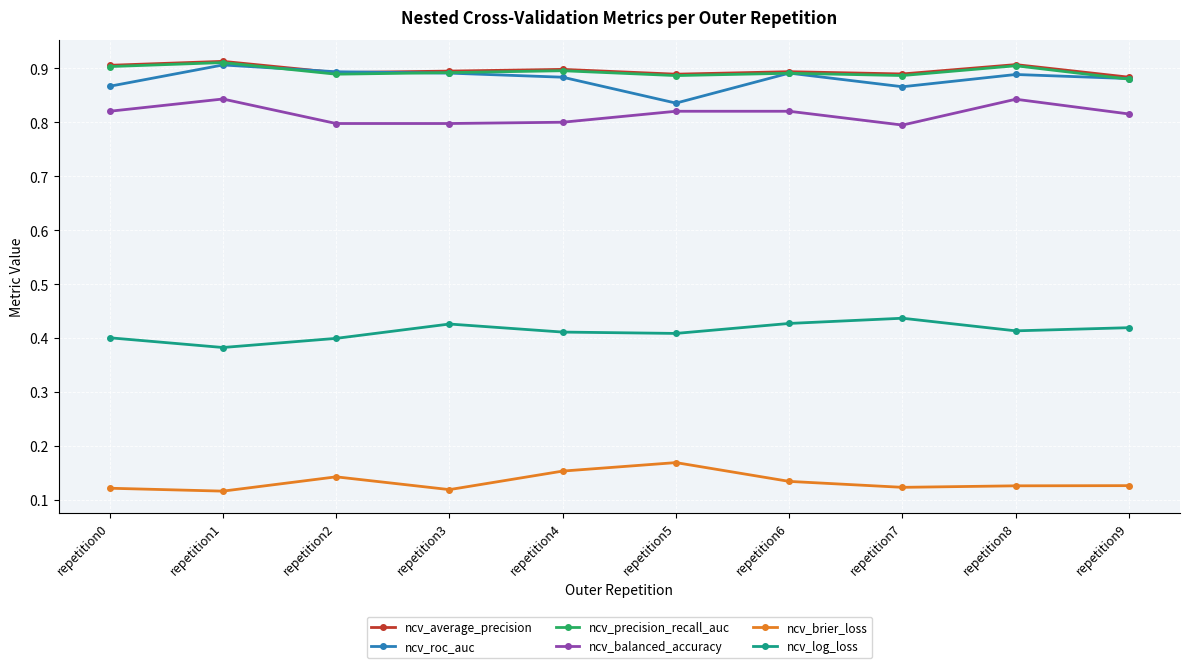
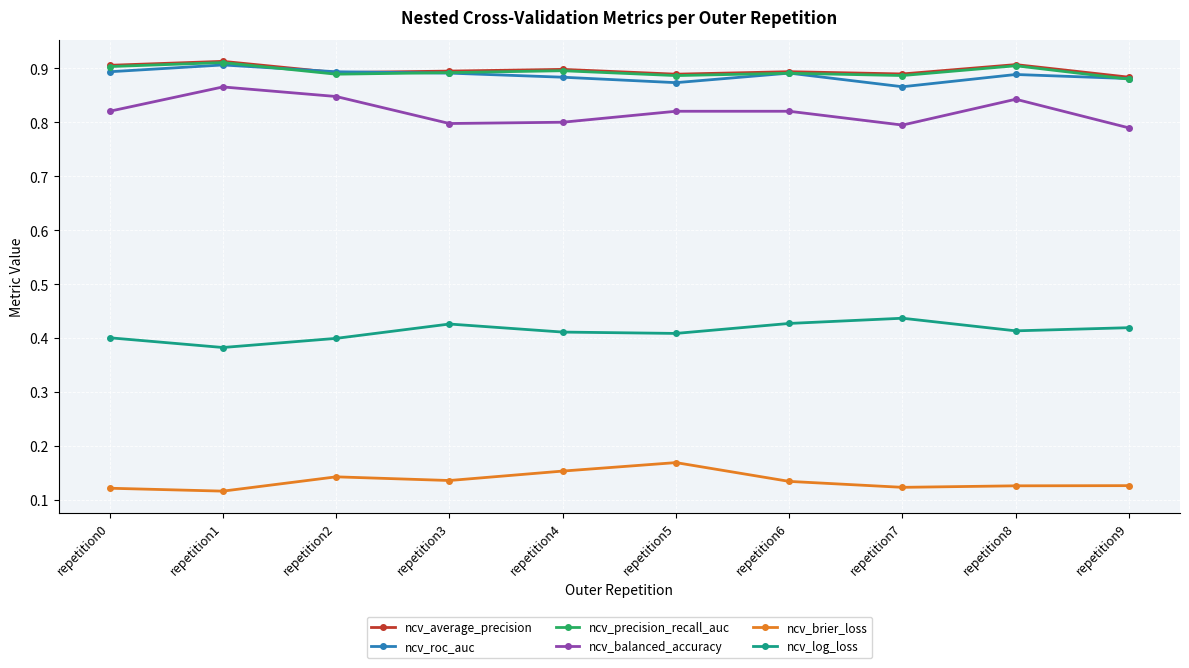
  {
    "ncv_roc_auc": {
-     "repetition0": 0.87,
+     "repetition0": 0.89,
      "repetition4": 0.88,
-     "repetition5": 0.84,
+     "repetition5": 0.87,
      "repetition7": 0.87,
      "repetition8": 0.89
    },
    "ncv_balanced_accuracy": {
      "repetition0": 0.82,
-     "repetition1": 0.84,
-     "repetition2": 0.80,
+     "repetition1": 0.87,
+     "repetition2": 0.85,
      "repetition3": 0.80,
      "repetition4": 0.80,
      "repetition5": 0.82,
      "repetition6": 0.82,
      "repetition7": 0.80,
      "repetition8": 0.84,
-     "repetition9": 0.82
+     "repetition9": 0.79
    },
    "ncv_brier_loss": {
      "repetition0": 0.12,
      "repetition1": 0.12,
      "repetition2": 0.14,
-     "repetition3": 0.12,
+     "repetition3": 0.14,
      "repetition4": 0.15,
      "repetition5": 0.17,
      "repetition6": 0.13,
      "repetition7": 0.12,
      "repetition8": 0.13,
      "repetition9": 0.13
    }
  }
